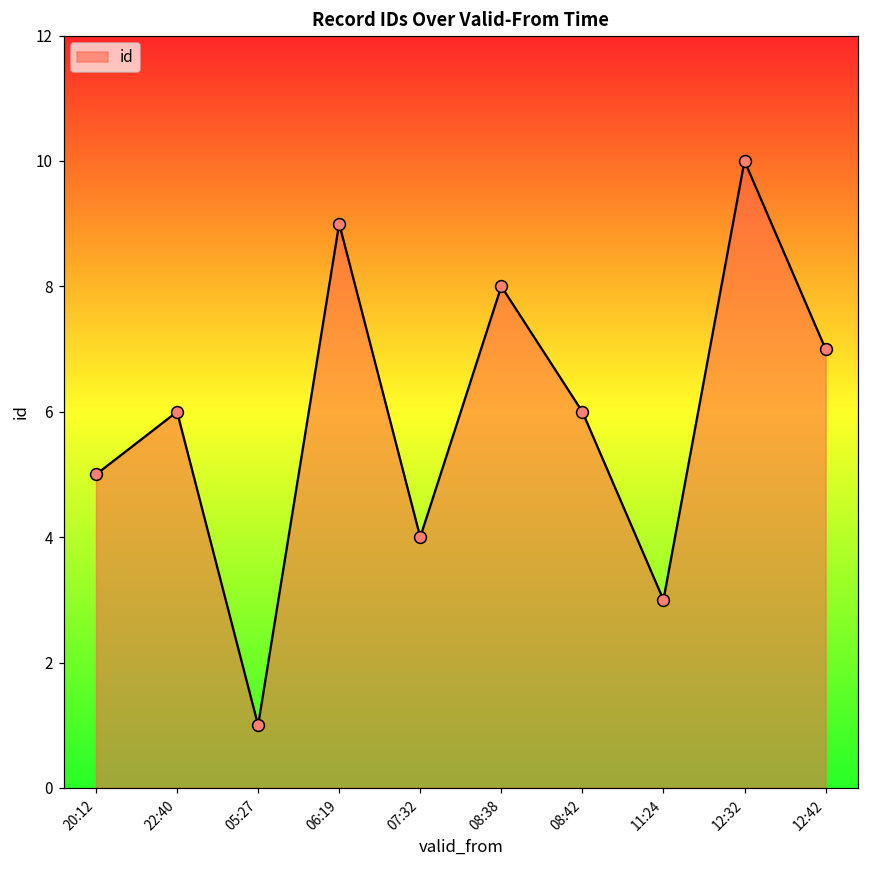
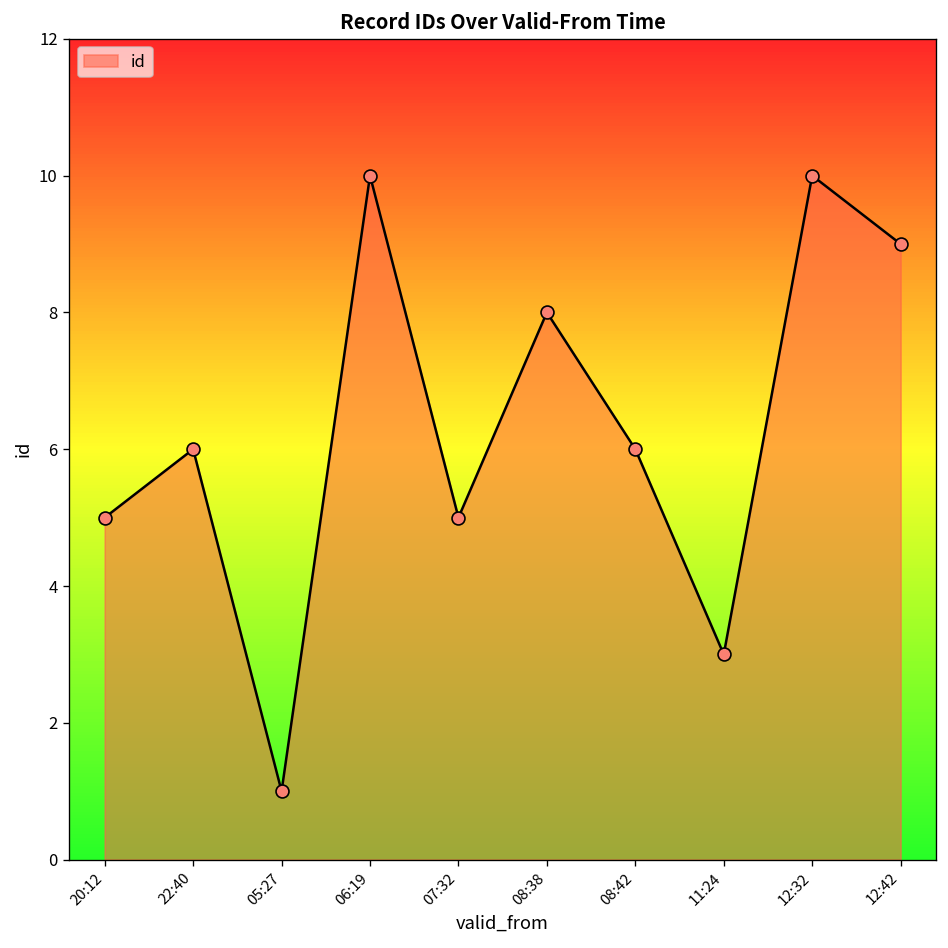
  {
    "20:12": 5,
    "22:40": 6,
    "05:27": 1,
-   "06:19": 9,
-   "07:32": 4,
+   "06:19": 10,
+   "07:32": 5,
    "08:38": 8,
    "08:42": 6,
    "11:24": 3,
    "12:32": 10,
-   "12:42": 7
+   "12:42": 9
  }
